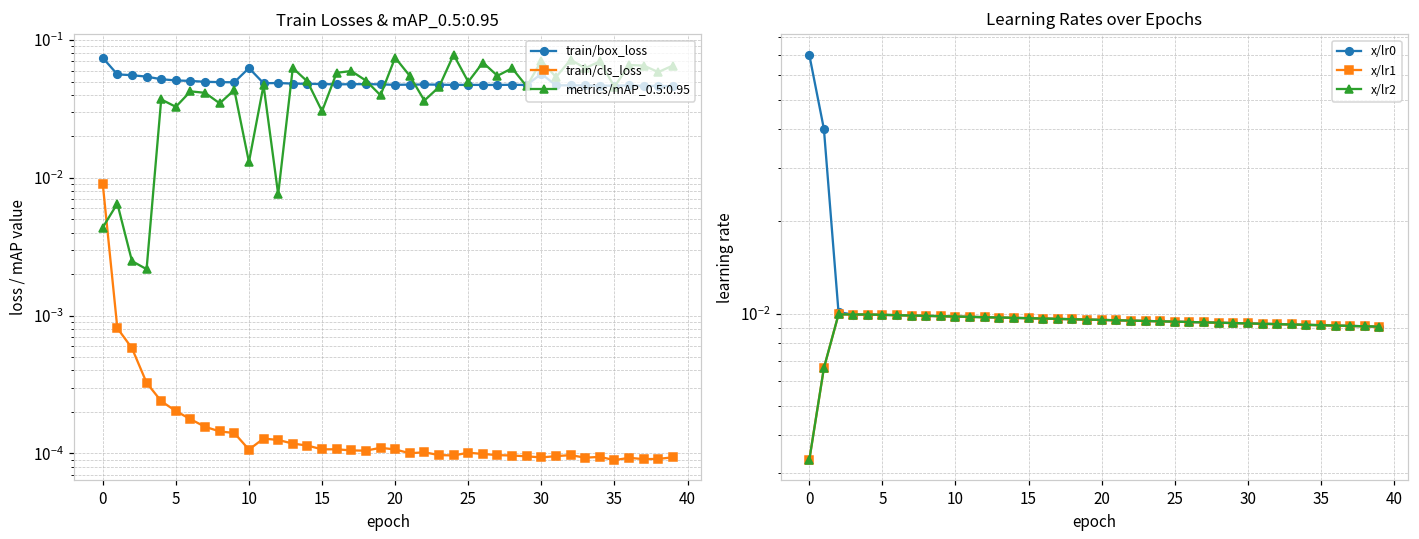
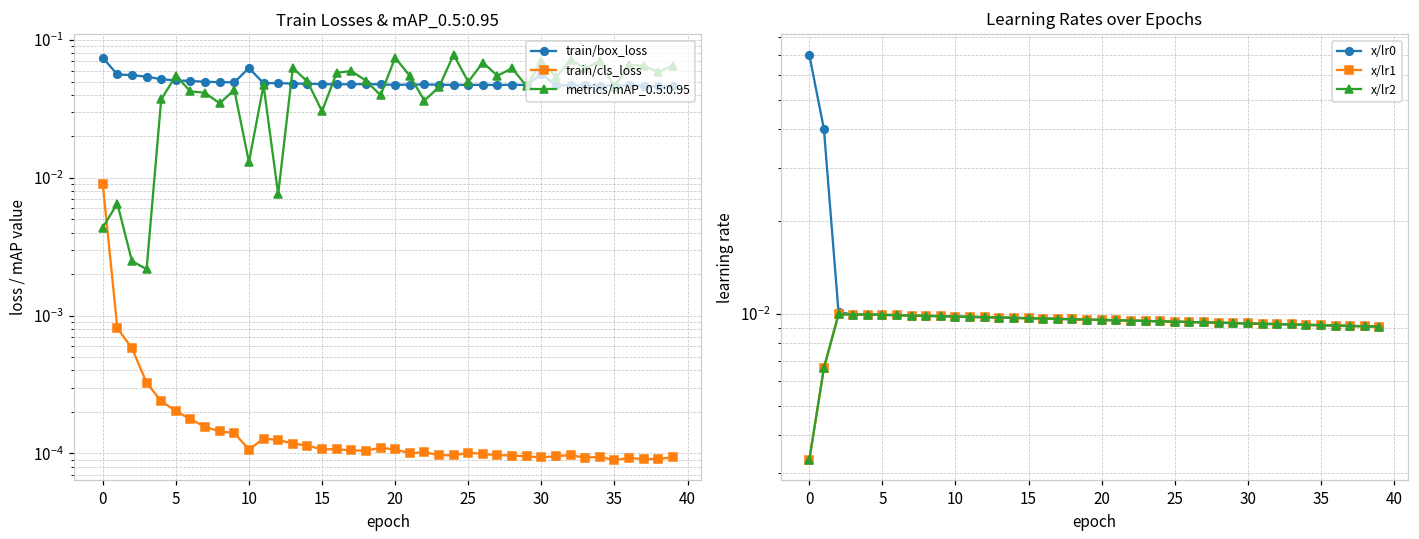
  {
    "Train Losses & mAP_0.5:0.95": {
      "train/box_loss": {
        "0": 0.07,
        "5": 0.051,
        "10": 0.06,
        "15": 0.048,
        "20": 0.047,
        "25": 0.047
      },
      "train/cls_loss": {
        "0": 0.009,
        "5": 0.00020,
        "10": 0.00011,
        "15": 0.00011,
        "20": 0.00011,
        "25": 0.00010,
        "30": 0.00009,
        "35": 0.00009
      },
      "metrics/mAP_0.5:0.95": {
        "0": 0.0044,
-       "5": 0.033,
+       "5": 0.06,
        "10": 0.013,
        "15": 0.030,
        "20": 0.07,
        "25": 0.050
      }
    }
  }
